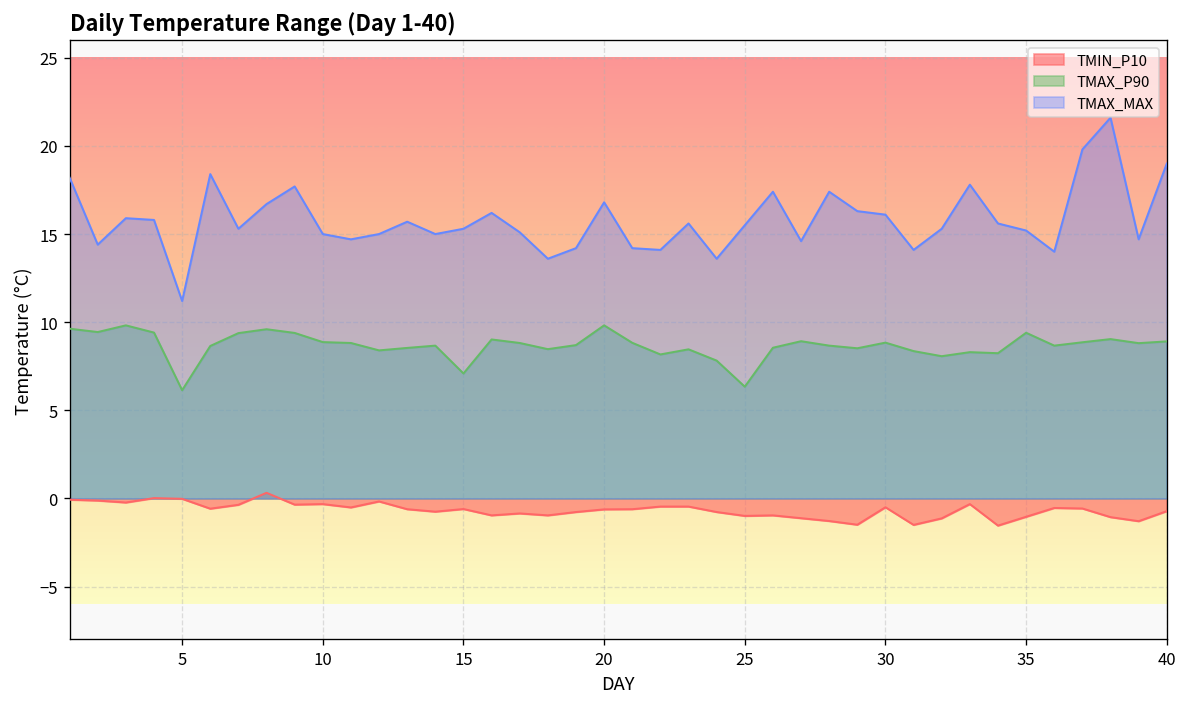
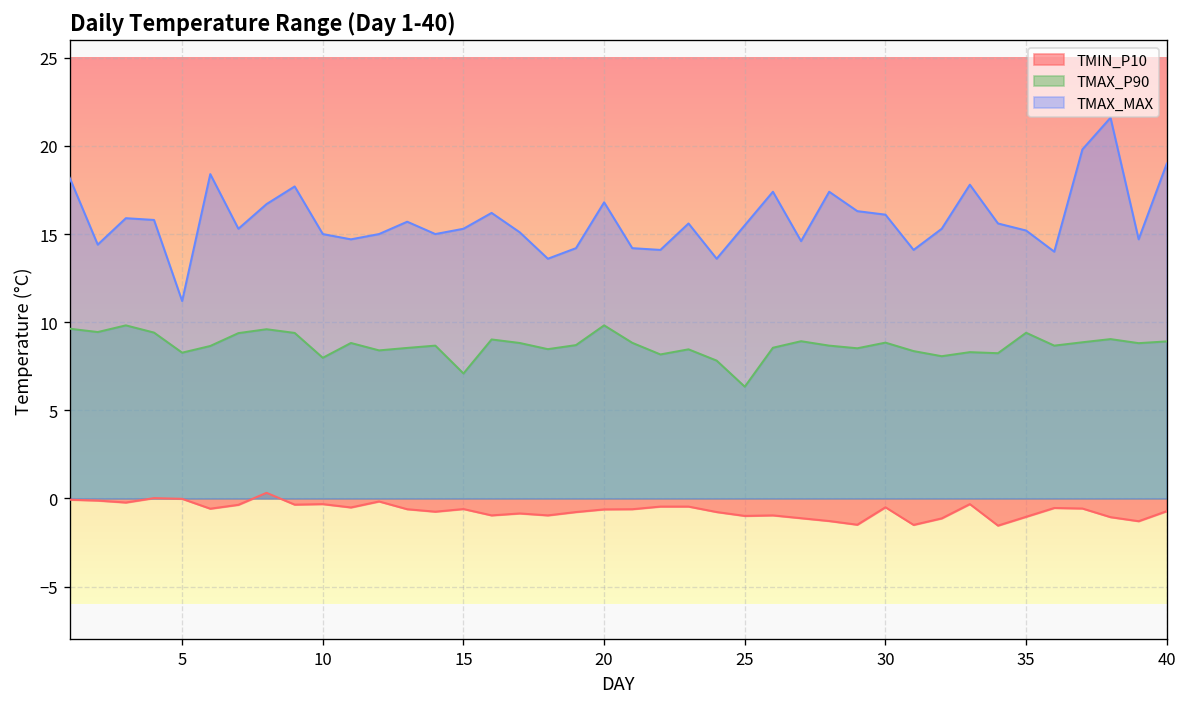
  {
    "TMAX_P90": {
-     "5": 6.1,
-     "10": 8.9,
+     "5": 8.3,
+     "10": 8.0,
      "15": 7.1,
      "20": 9.8,
      "25": 6.3,
      "30": 8.8,
      "35": 9.4,
      "40": 8.9
    },
    "TMAX_MAX": {
      "5": 11.2,
      "10": 15.0,
      "15": 15.3,
      "20": 16.8,
      "25": 15.5,
      "30": 16.1,
      "35": 15.2,
      "40": 19.0
    }
  }
